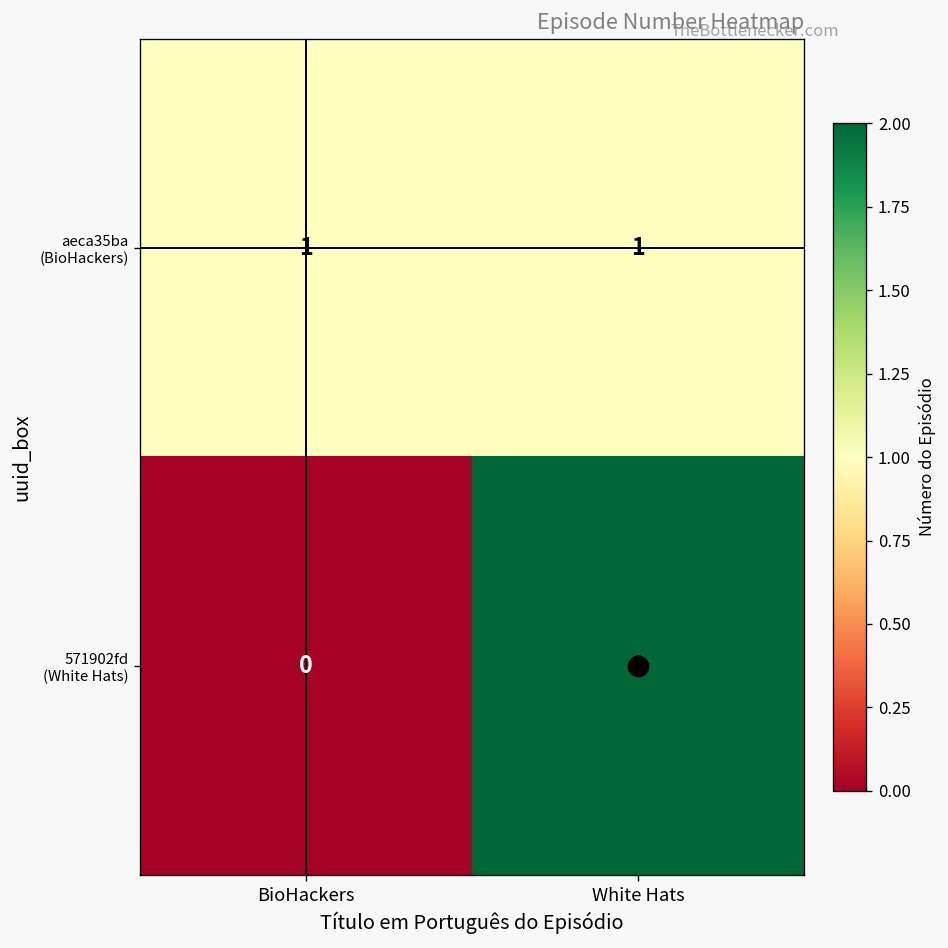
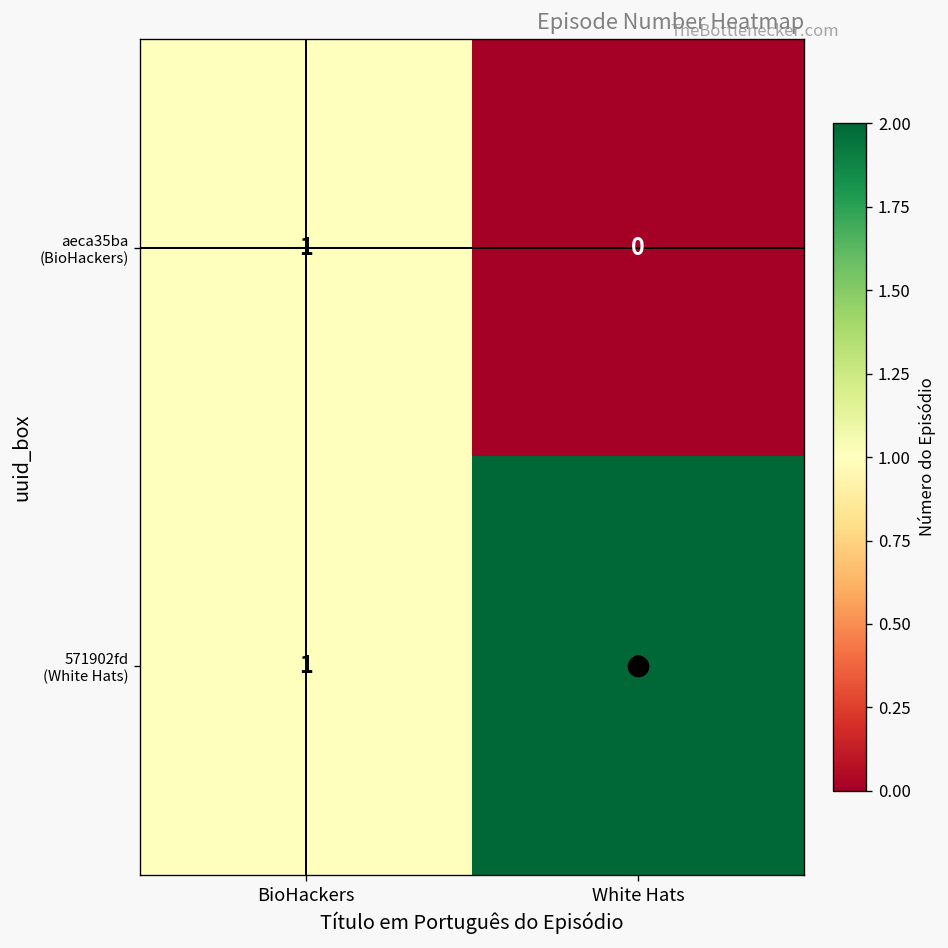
  {
    "aeca35ba (BioHackers)": {
      "BioHackers": 1,
-     "White Hats": 1
+     "White Hats": 0
    },
    "571902fd (White Hats)": {
-     "BioHackers": 0
+     "BioHackers": 1
    }
  }
